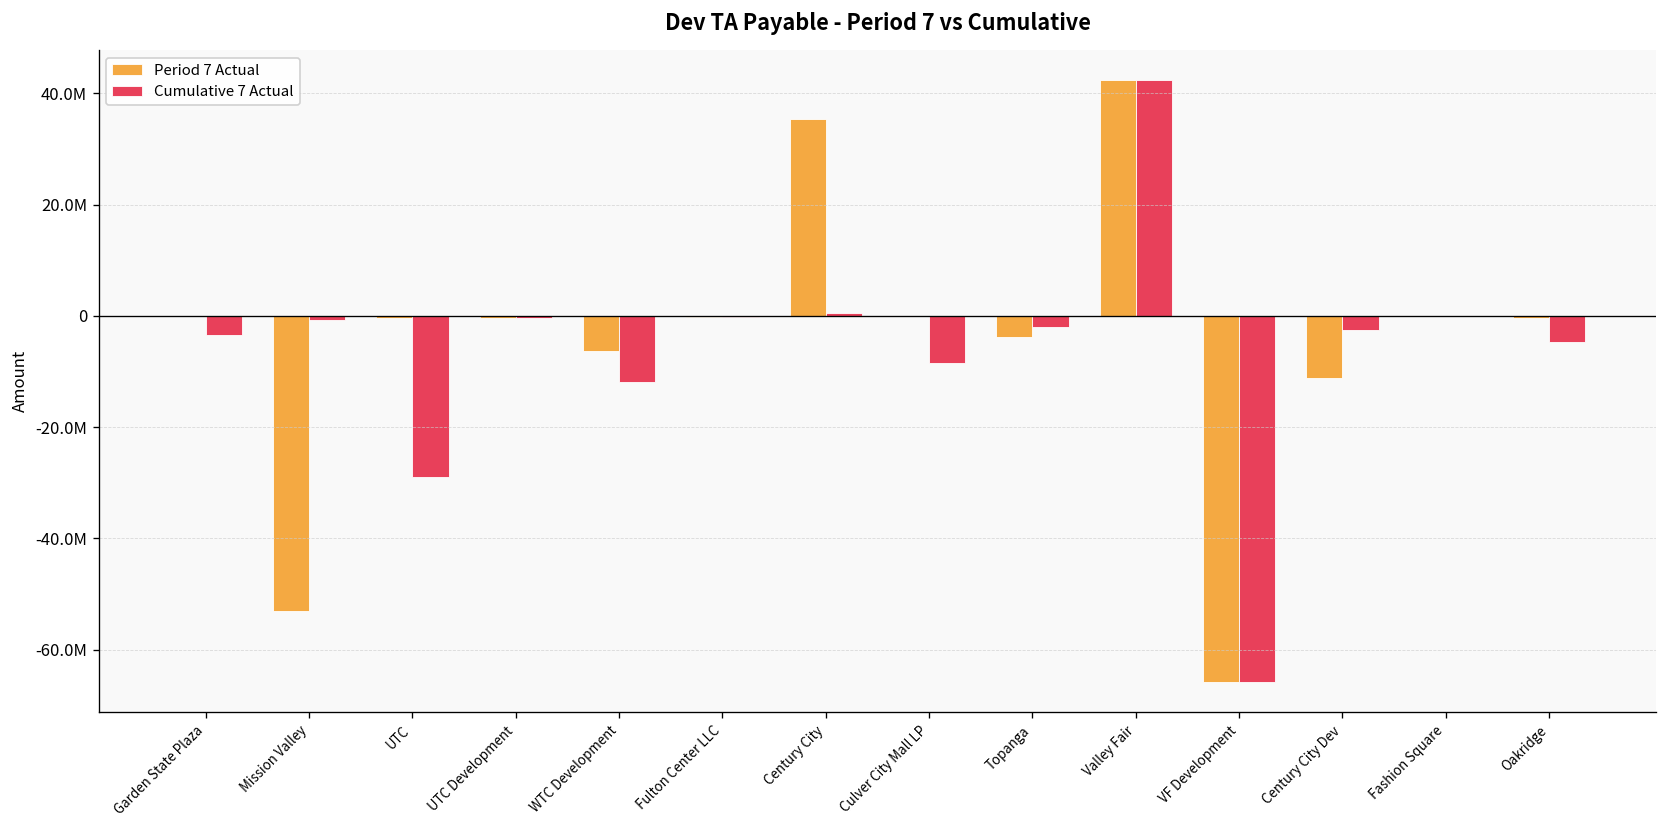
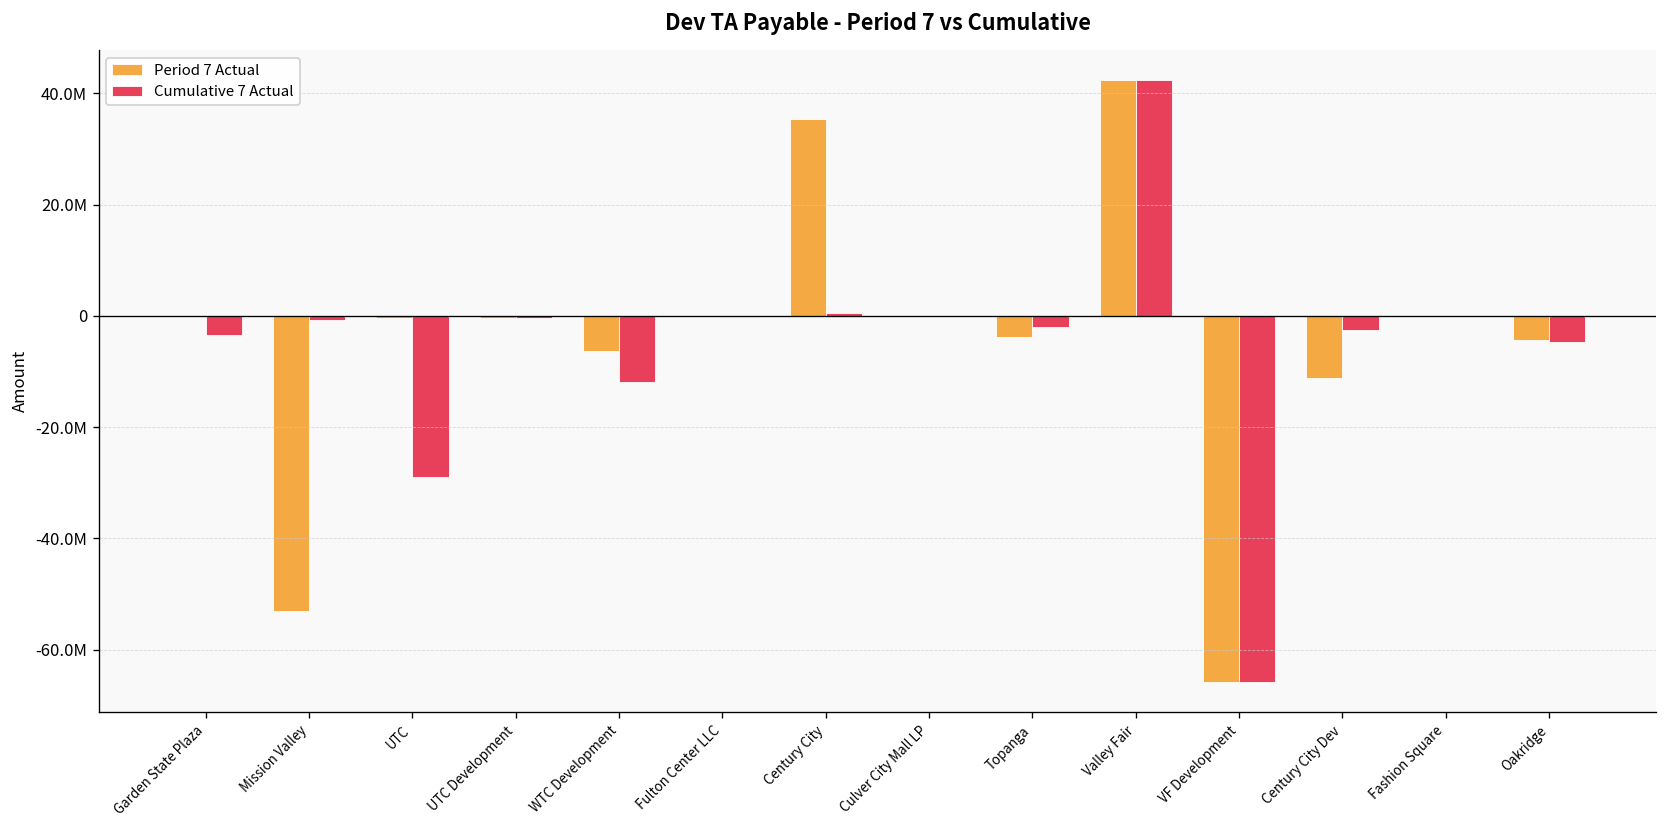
  {
    "Period 7 Actual": {
      "Mission Valley": -53000000,
      "WTC Development": -6000000,
      "Century City": 35000000,
      "Topanga": -4000000,
      "Valley Fair": 42000000,
      "VF Development": -66000000,
      "Century City Dev": -11000000,
-     "Oakridge": 0
+     "Oakridge": -4000000
    },
    "Cumulative 7 Actual": {
      "Garden State Plaza": -3000000,
      "Mission Valley": -1000000,
      "UTC": -29000000,
      "WTC Development": -12000000,
-     "Culver City Mall LP": -9000000,
+     "Culver City Mall LP": 0,
      "Topanga": -2000000,
      "Valley Fair": 42000000,
      "VF Development": -66000000,
      "Century City Dev": -3000000,
      "Oakridge": -5000000
    }
  }
